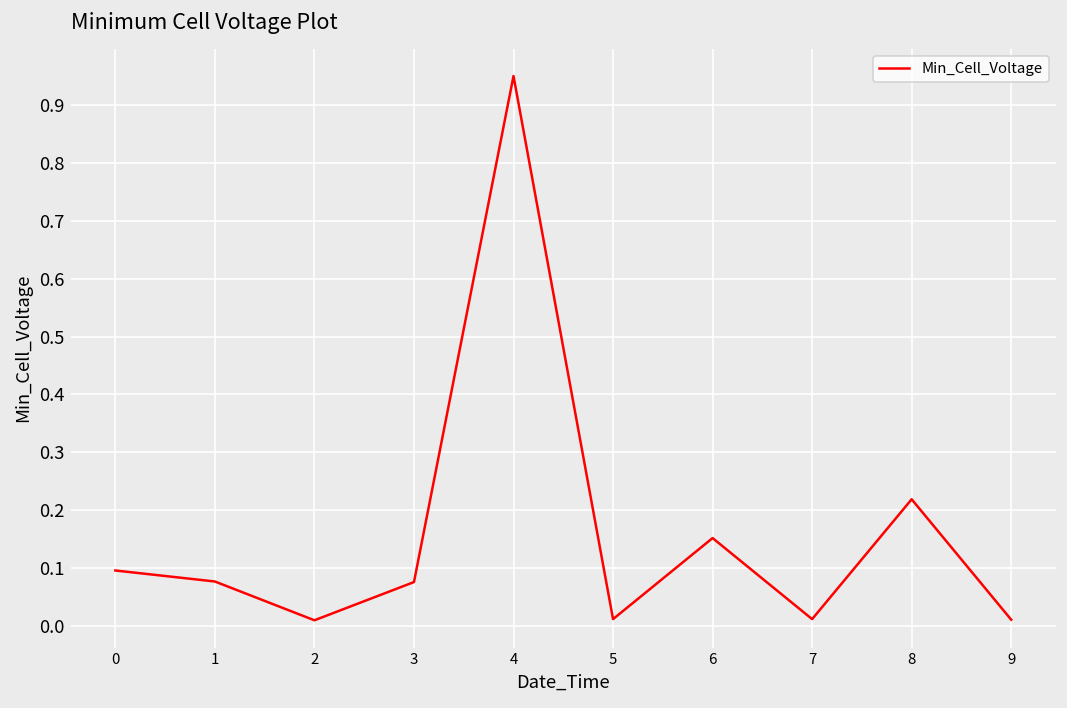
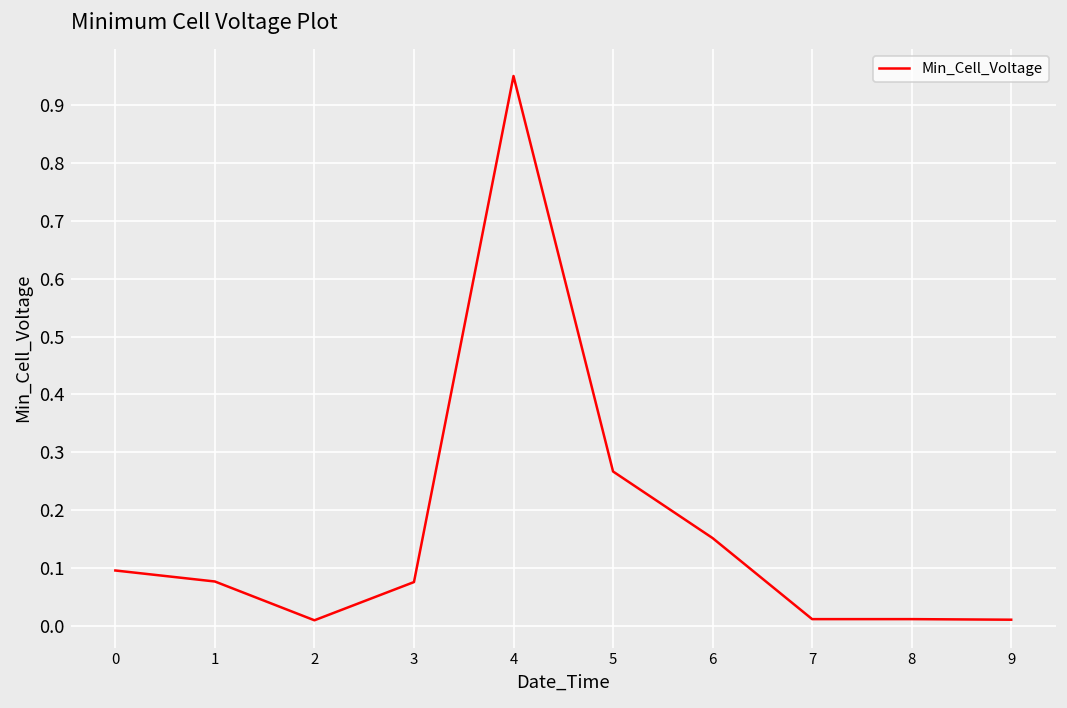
  {
    "0": 0.10,
    "1": 0.08,
    "2": 0.01,
    "3": 0.08,
    "4": 0.95,
-   "5": 0.01,
+   "5": 0.27,
    "6": 0.15,
    "7": 0.01,
-   "8": 0.22,
+   "8": 0.01,
    "9": 0.01
  }
